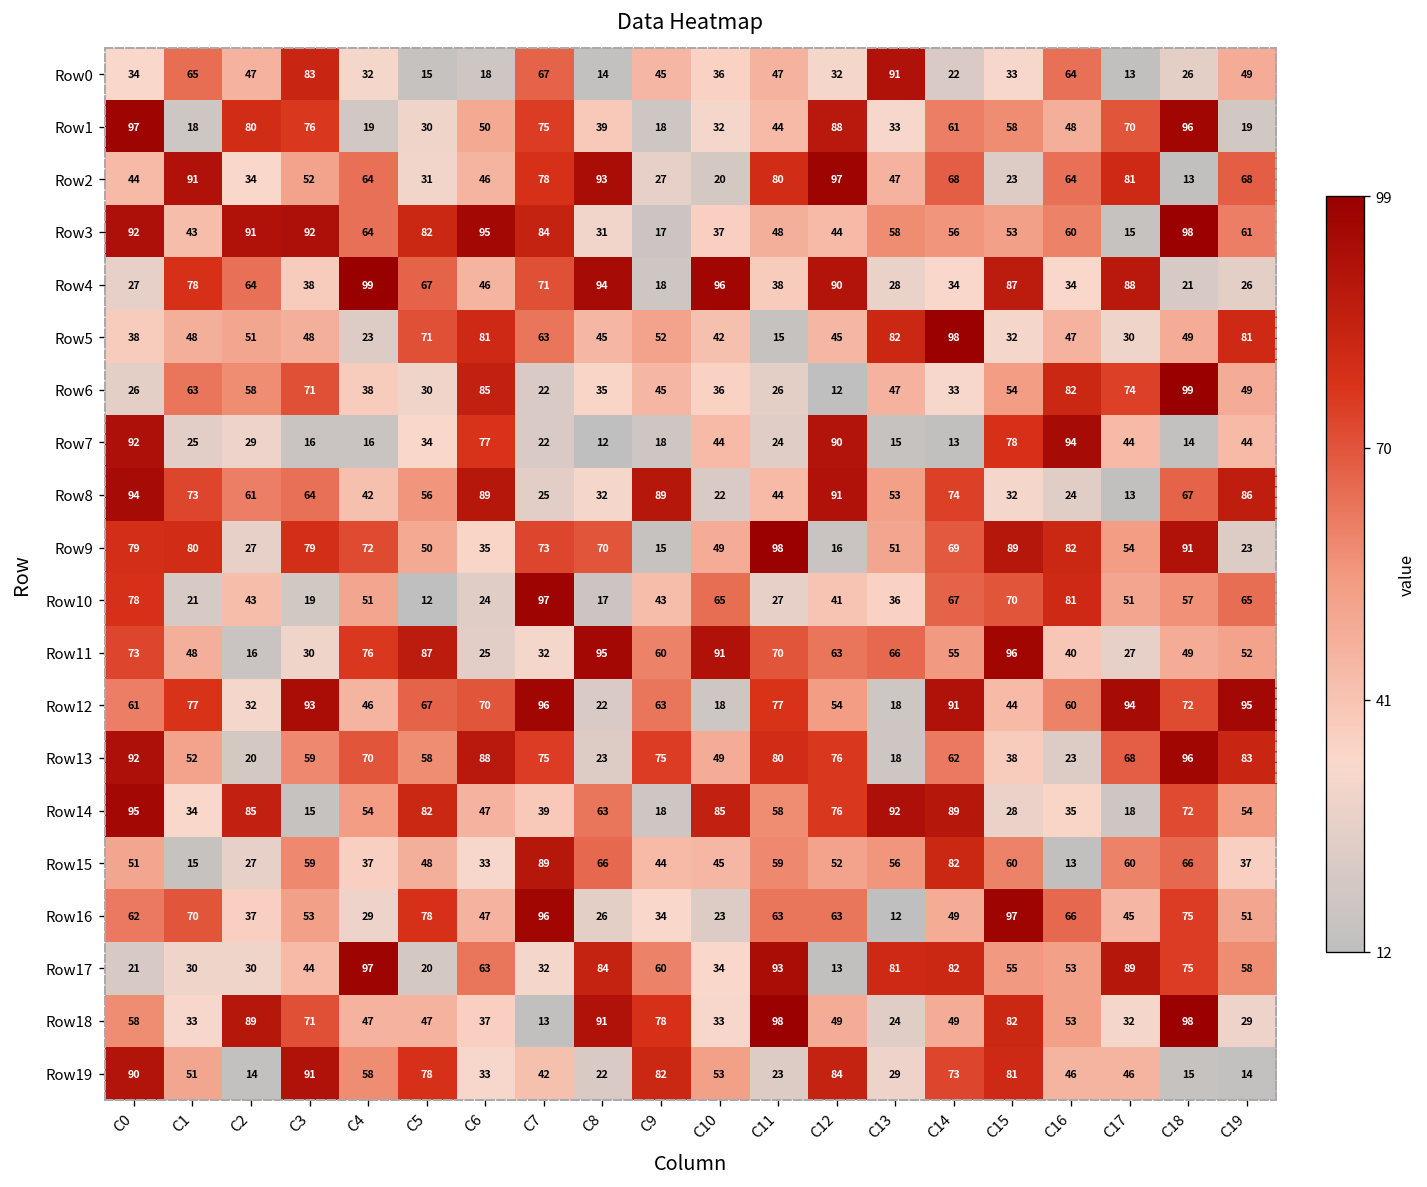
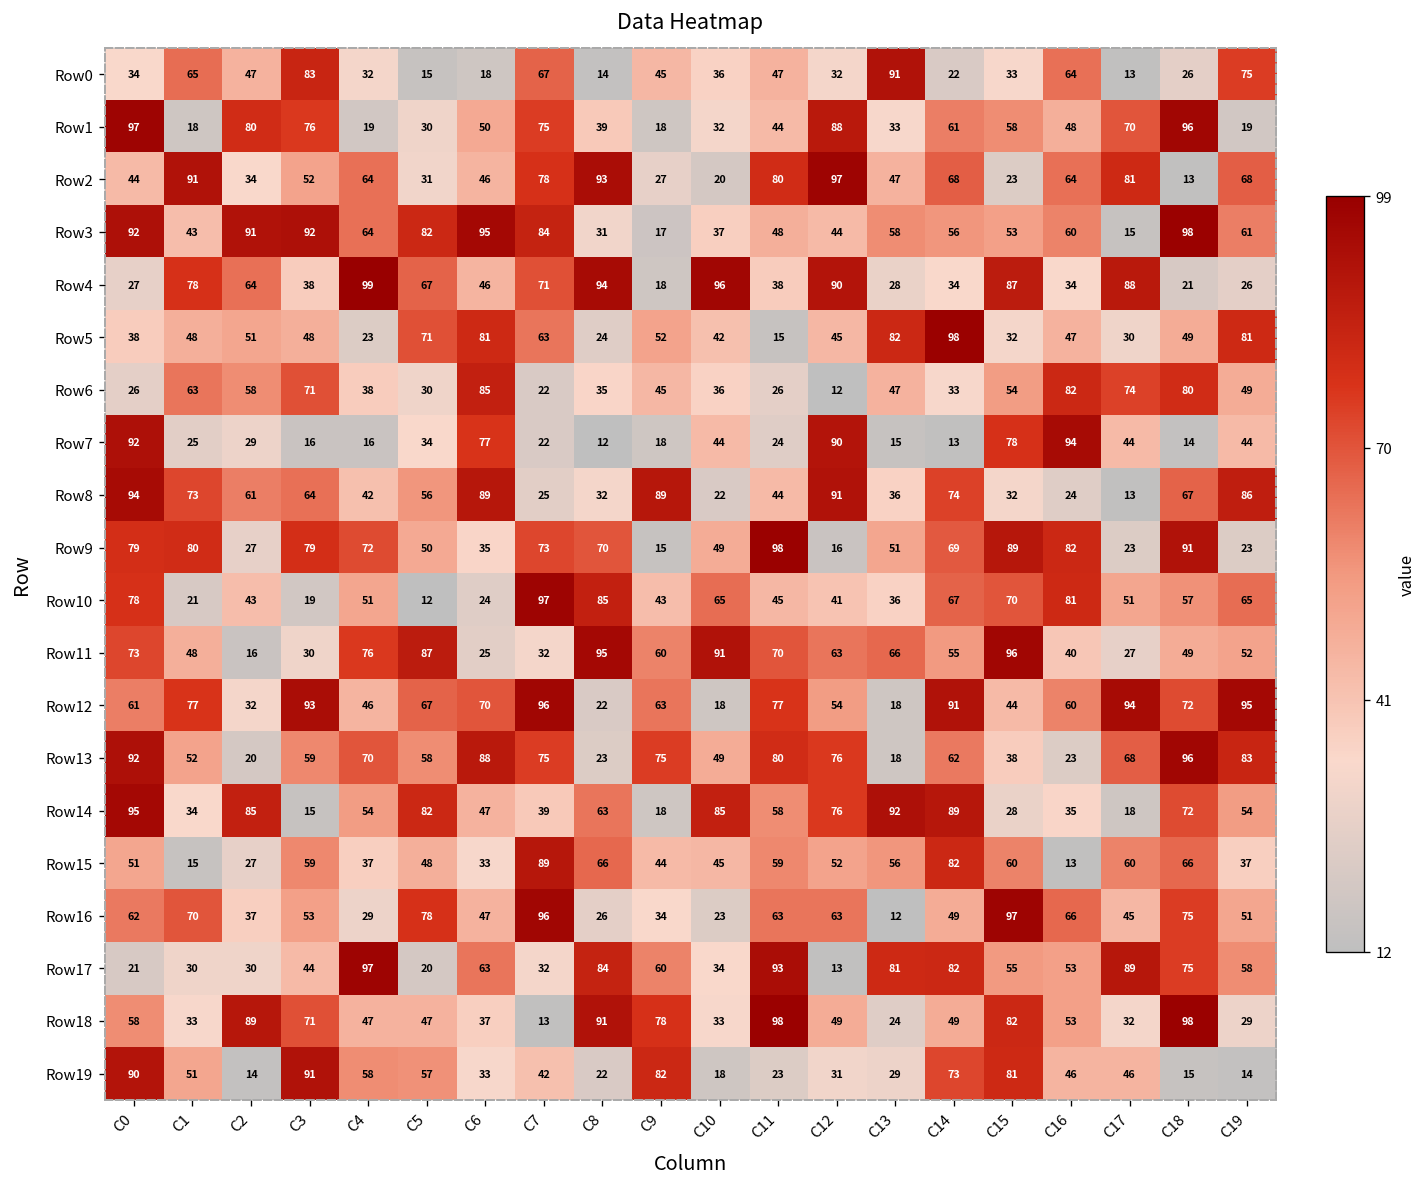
  {
    "Row0": {
      "C0": 34,
      "C1": 65,
      "C2": 47,
      "C3": 83,
      "C4": 32,
      "C5": 15,
      "C6": 18,
      "C7": 67,
      "C8": 14,
      "C9": 45,
      "C10": 36,
      "C11": 47,
      "C12": 32,
      "C13": 91,
      "C14": 22,
      "C15": 33,
      "C16": 64,
      "C17": 13,
      "C18": 26,
-     "C19": 49
+     "C19": 75
    },
    "Row5": {
      "C0": 38,
      "C1": 48,
      "C2": 51,
      "C3": 48,
      "C4": 23,
      "C5": 71,
      "C6": 81,
      "C7": 63,
-     "C8": 45,
+     "C8": 24,
      "C9": 52,
      "C10": 42,
      "C11": 15,
      "C12": 45,
      "C13": 82,
      "C14": 98,
      "C15": 32,
      "C16": 47,
      "C17": 30,
      "C18": 49,
      "C19": 81
    },
    "Row6": {
      "C0": 26,
      "C1": 63,
      "C2": 58,
      "C3": 71,
      "C4": 38,
      "C5": 30,
      "C6": 85,
      "C7": 22,
      "C8": 35,
      "C9": 45,
      "C10": 36,
      "C11": 26,
      "C12": 12,
      "C13": 47,
      "C14": 33,
      "C15": 54,
      "C16": 82,
      "C17": 74,
-     "C18": 99,
+     "C18": 80,
      "C19": 49
    },
    "Row8": {
      "C0": 94,
      "C1": 73,
      "C2": 61,
      "C3": 64,
      "C4": 42,
      "C5": 56,
      "C6": 89,
      "C7": 25,
      "C8": 32,
      "C9": 89,
      "C10": 22,
      "C11": 44,
      "C12": 91,
-     "C13": 53,
+     "C13": 36,
      "C14": 74,
      "C15": 32,
      "C16": 24,
      "C17": 13,
      "C18": 67,
      "C19": 86
    },
    "Row9": {
      "C0": 79,
      "C1": 80,
      "C2": 27,
      "C3": 79,
      "C4": 72,
      "C5": 50,
      "C6": 35,
      "C7": 73,
      "C8": 70,
      "C9": 15,
      "C10": 49,
      "C11": 98,
      "C12": 16,
      "C13": 51,
      "C14": 69,
      "C15": 89,
      "C16": 82,
-     "C17": 54,
+     "C17": 23,
      "C18": 91,
      "C19": 23
    },
    "Row10": {
      "C0": 78,
      "C1": 21,
      "C2": 43,
      "C3": 19,
      "C4": 51,
      "C5": 12,
      "C6": 24,
      "C7": 97,
-     "C8": 17,
+     "C8": 85,
      "C9": 43,
      "C10": 65,
-     "C11": 27,
+     "C11": 45,
      "C12": 41,
      "C13": 36,
      "C14": 67,
      "C15": 70,
      "C16": 81,
      "C17": 51,
      "C18": 57,
      "C19": 65
    },
    "Row19": {
      "C0": 90,
      "C1": 51,
      "C2": 14,
      "C3": 91,
      "C4": 58,
-     "C5": 78,
+     "C5": 57,
      "C6": 33,
      "C7": 42,
      "C8": 22,
      "C9": 82,
-     "C10": 53,
+     "C10": 18,
      "C11": 23,
-     "C12": 84,
+     "C12": 31,
      "C13": 29,
      "C14": 73,
      "C15": 81,
      "C16": 46,
      "C17": 46,
      "C18": 15,
      "C19": 14
    }
  }
